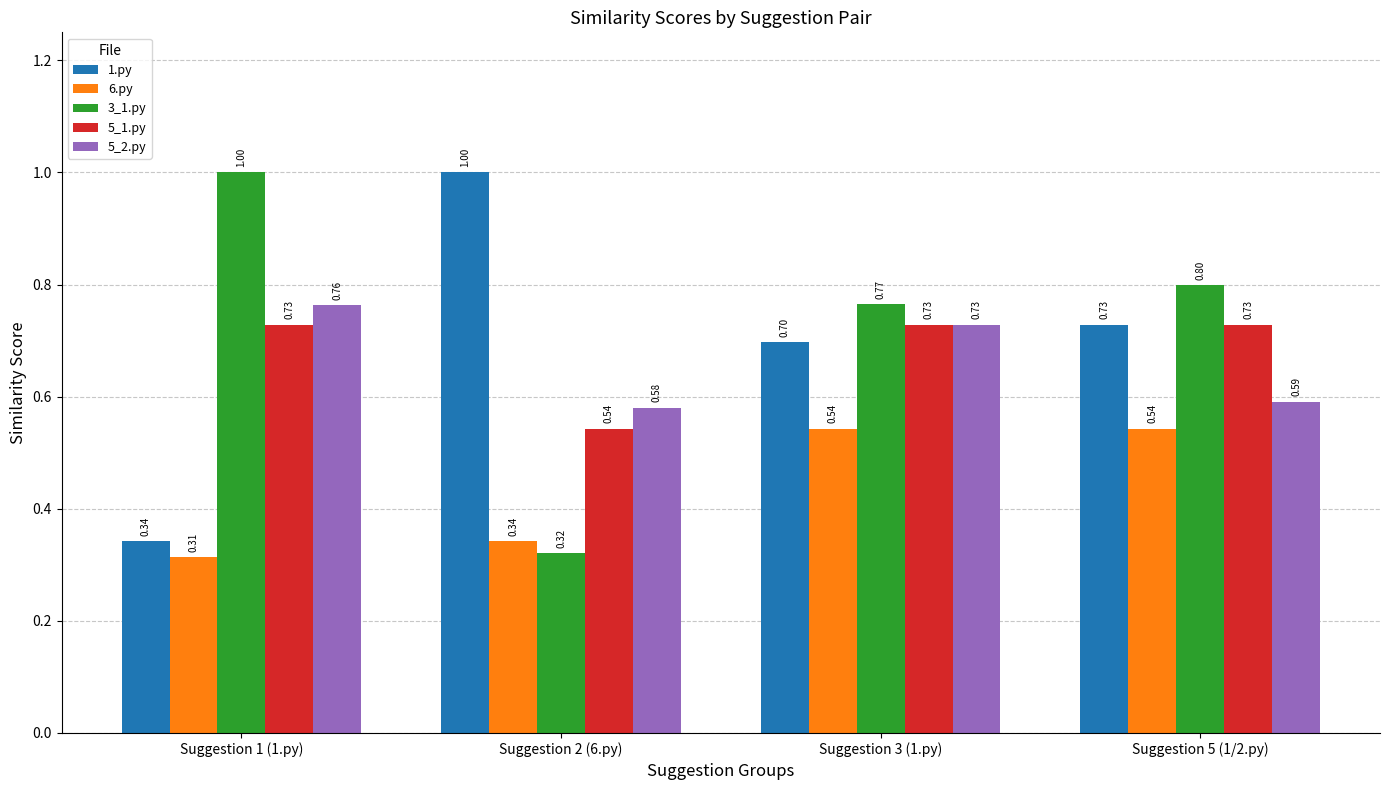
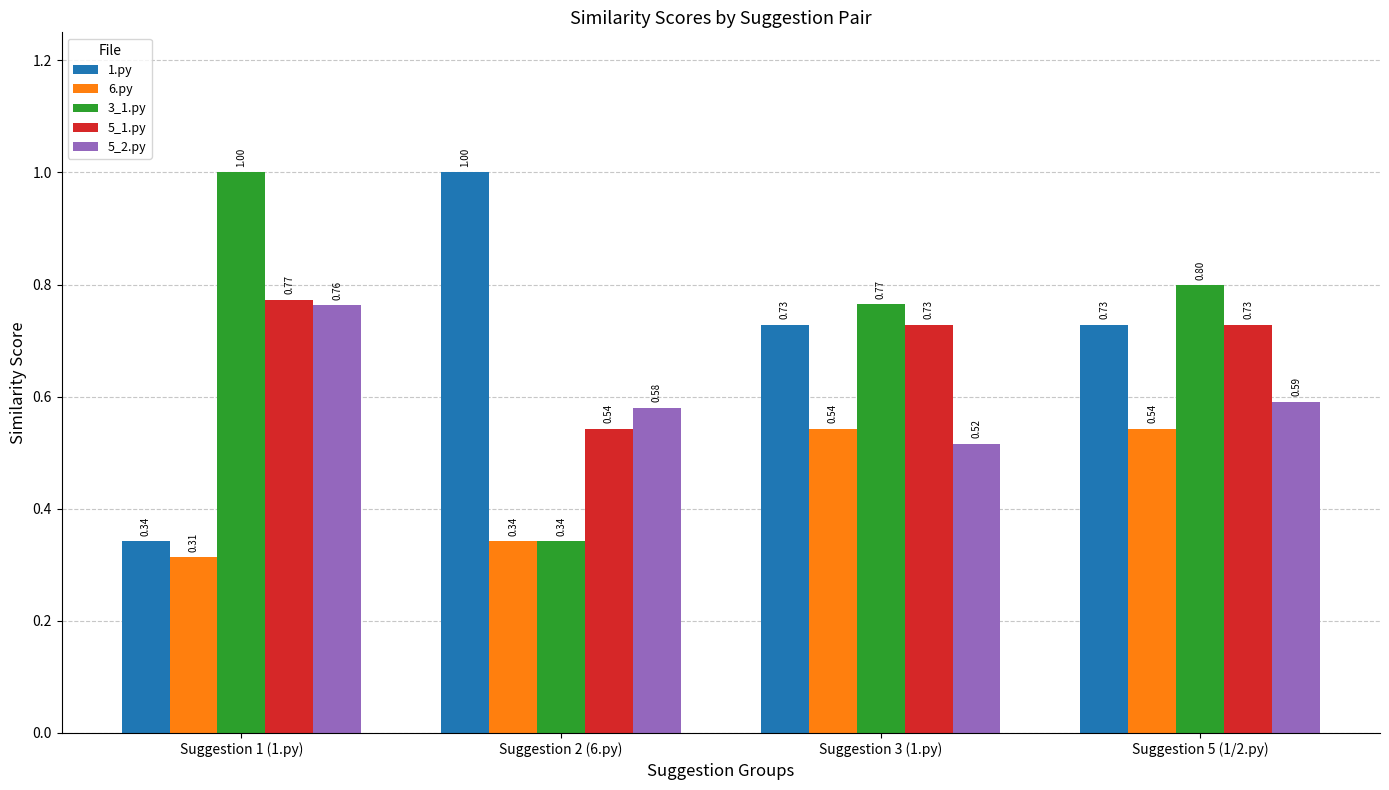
  {
    "1.py": {
      "Suggestion 1 (1.py)": 0.34,
      "Suggestion 2 (6.py)": 1.00,
-     "Suggestion 3 (1.py)": 0.70,
+     "Suggestion 3 (1.py)": 0.73,
      "Suggestion 5 (1/2.py)": 0.73
    },
    "6.py": {
      "Suggestion 1 (1.py)": 0.31,
      "Suggestion 2 (6.py)": 0.34,
      "Suggestion 3 (1.py)": 0.54,
      "Suggestion 5 (1/2.py)": 0.54
    },
    "3_1.py": {
      "Suggestion 1 (1.py)": 1.00,
-     "Suggestion 2 (6.py)": 0.32,
+     "Suggestion 2 (6.py)": 0.34,
      "Suggestion 3 (1.py)": 0.77,
      "Suggestion 5 (1/2.py)": 0.80
    },
    "5_1.py": {
-     "Suggestion 1 (1.py)": 0.73,
+     "Suggestion 1 (1.py)": 0.77,
      "Suggestion 2 (6.py)": 0.54,
      "Suggestion 3 (1.py)": 0.73,
      "Suggestion 5 (1/2.py)": 0.73
    },
    "5_2.py": {
      "Suggestion 1 (1.py)": 0.76,
      "Suggestion 2 (6.py)": 0.58,
-     "Suggestion 3 (1.py)": 0.73,
+     "Suggestion 3 (1.py)": 0.52,
      "Suggestion 5 (1/2.py)": 0.59
    }
  }
